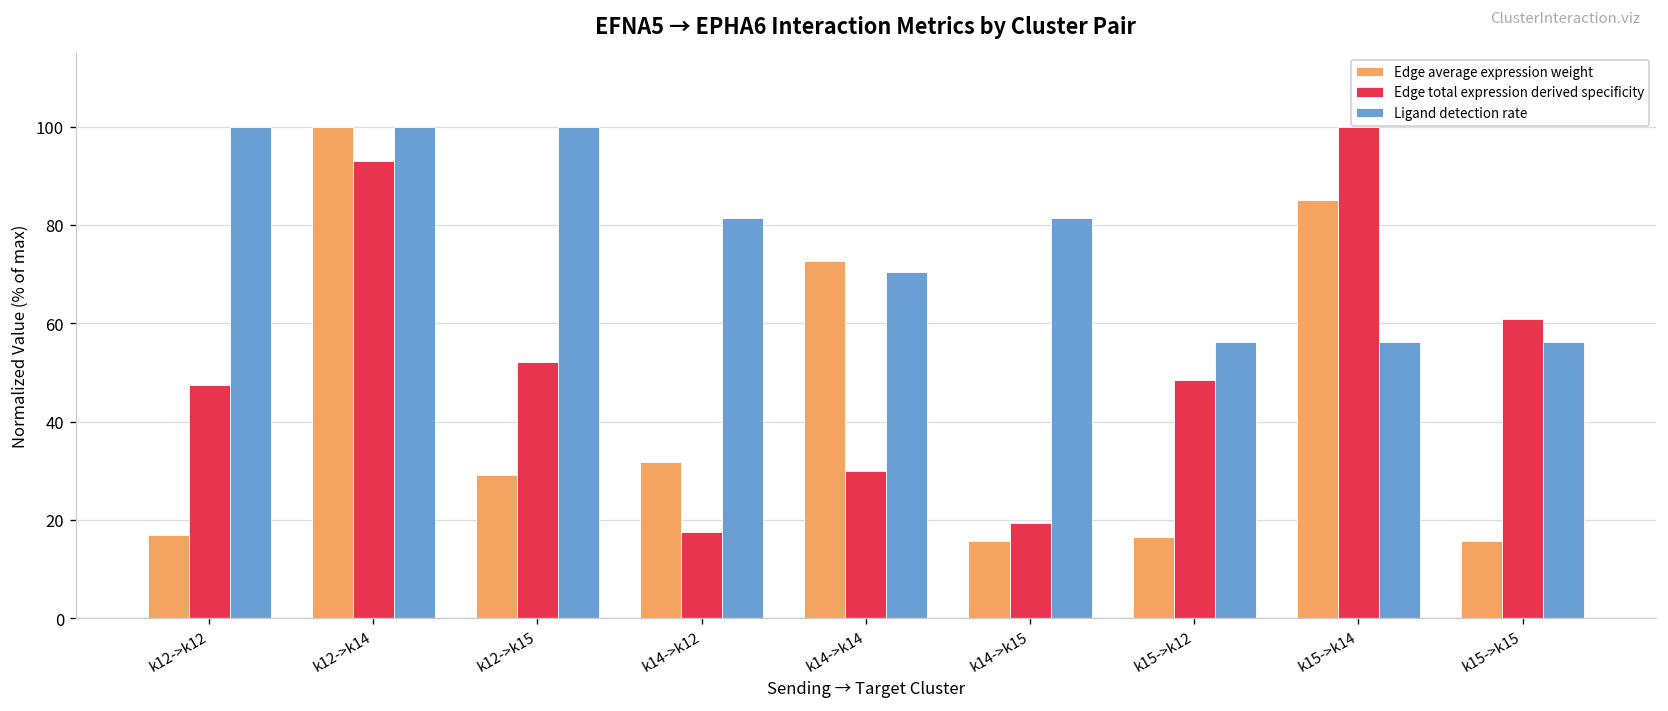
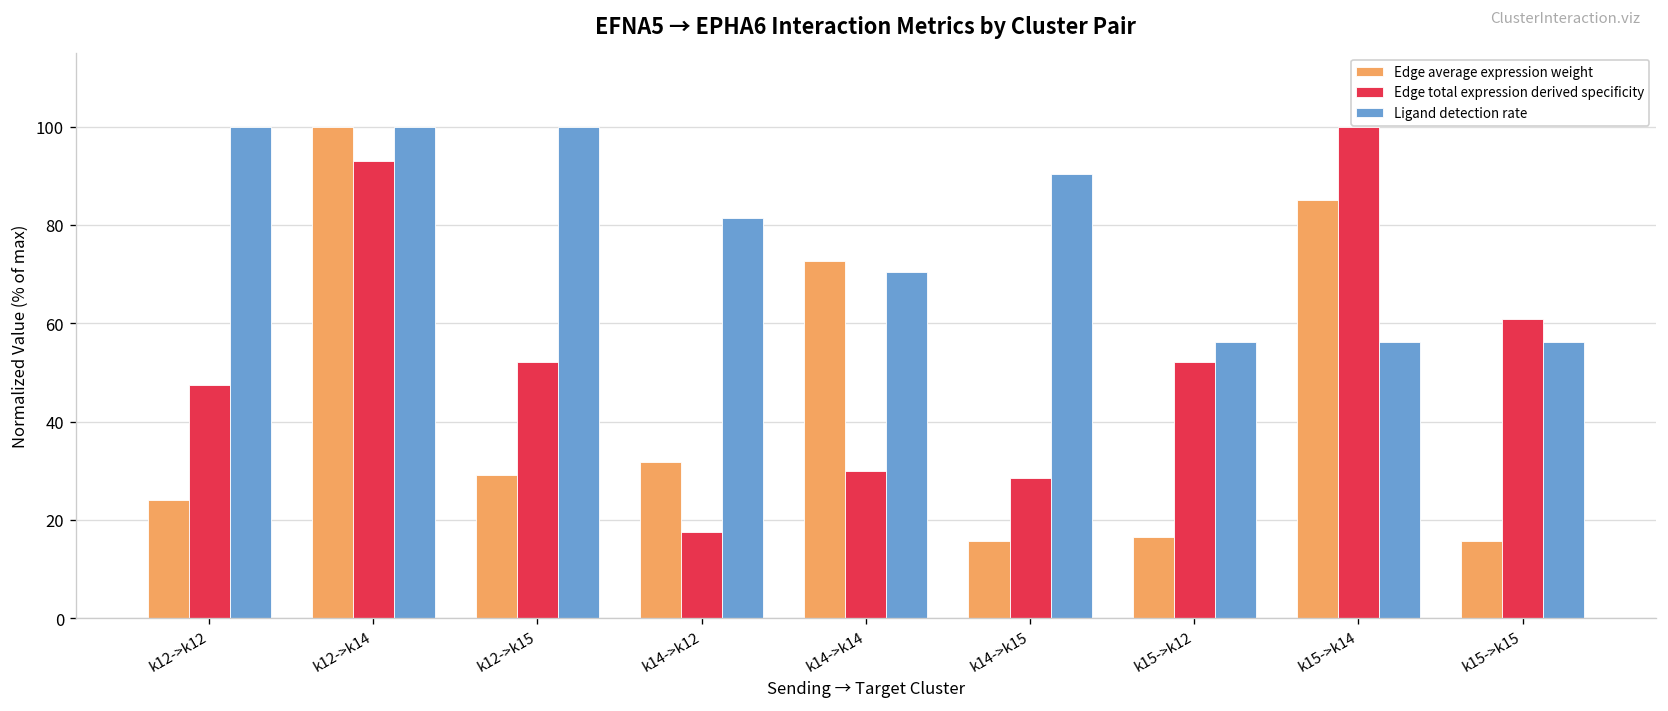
  {
    "Edge average expression weight": {
-     "k12->k12": 17,
+     "k12->k12": 24,
      "k12->k14": 100,
      "k12->k15": 29,
      "k14->k12": 32,
      "k14->k14": 73,
      "k14->k15": 16,
      "k15->k12": 17,
      "k15->k14": 85,
      "k15->k15": 16
    },
    "Edge total expression derived specificity": {
      "k12->k12": 48,
      "k12->k14": 93,
      "k12->k15": 52,
      "k14->k12": 18,
      "k14->k14": 30,
-     "k14->k15": 19,
-     "k15->k12": 49,
+     "k14->k15": 29,
+     "k15->k12": 52,
      "k15->k14": 100,
      "k15->k15": 61
    },
    "Ligand detection rate": {
      "k12->k12": 100,
      "k12->k14": 100,
      "k12->k15": 100,
      "k14->k12": 81,
      "k14->k14": 70,
-     "k14->k15": 81,
+     "k14->k15": 90,
      "k15->k12": 56,
      "k15->k14": 56,
      "k15->k15": 56
    }
  }
